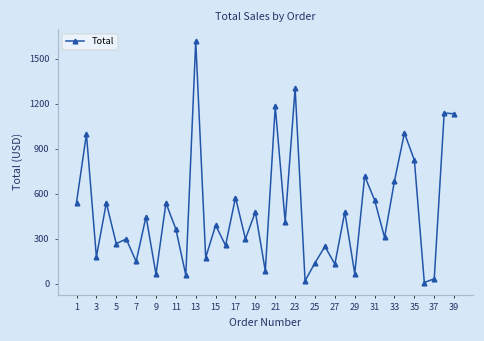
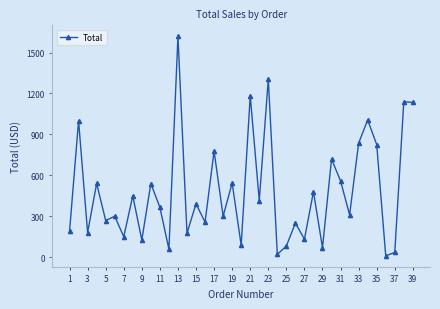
  {
-   "1": 540,
+   "1": 190,
    "3": 180,
    "5": 270,
    "7": 150,
-   "9": 60,
+   "9": 130,
    "11": 360,
    "13": 1620,
    "15": 390,
-   "17": 580,
-   "19": 480,
+   "17": 780,
+   "19": 540,
    "21": 1180,
    "23": 1310,
-   "25": 140,
+   "25": 80,
    "27": 130,
    "29": 70,
    "31": 560,
-   "33": 690,
+   "33": 840,
    "35": 830,
    "37": 30,
    "39": 1130
  }
